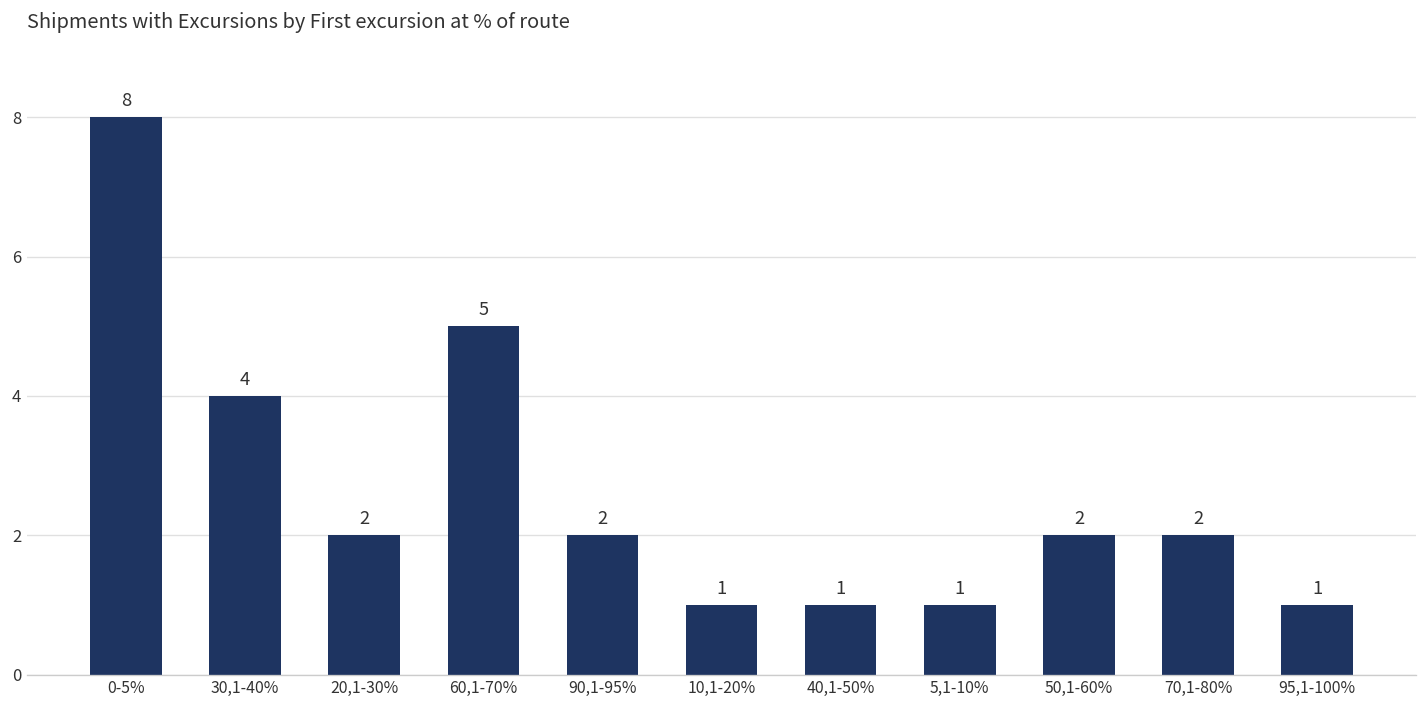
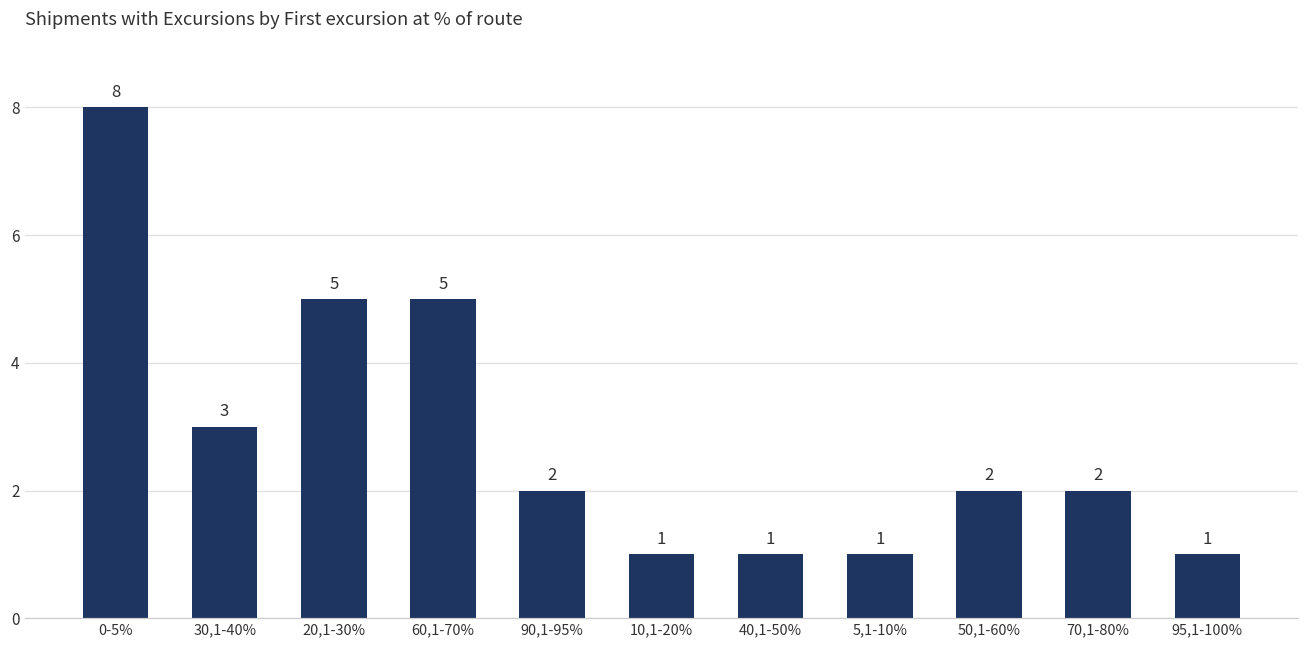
  {
    "0-5%": 8,
-   "30,1-40%": 4,
-   "20,1-30%": 2,
+   "30,1-40%": 3,
+   "20,1-30%": 5,
    "60,1-70%": 5,
    "90,1-95%": 2,
    "10,1-20%": 1,
    "40,1-50%": 1,
    "5,1-10%": 1,
    "50,1-60%": 2,
    "70,1-80%": 2,
    "95,1-100%": 1
  }
